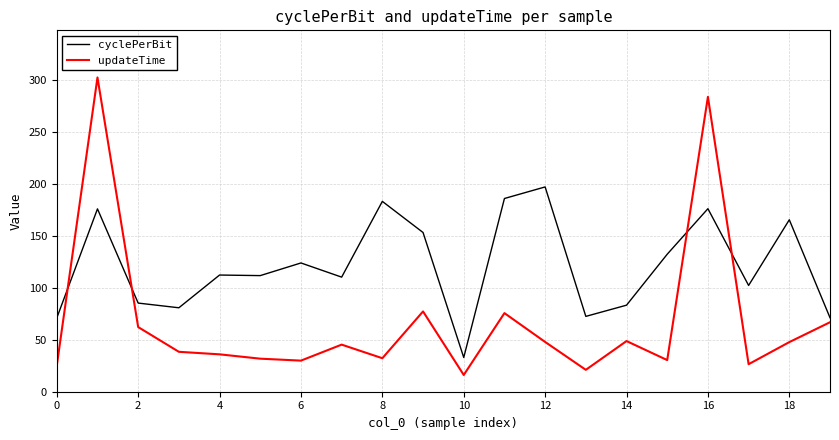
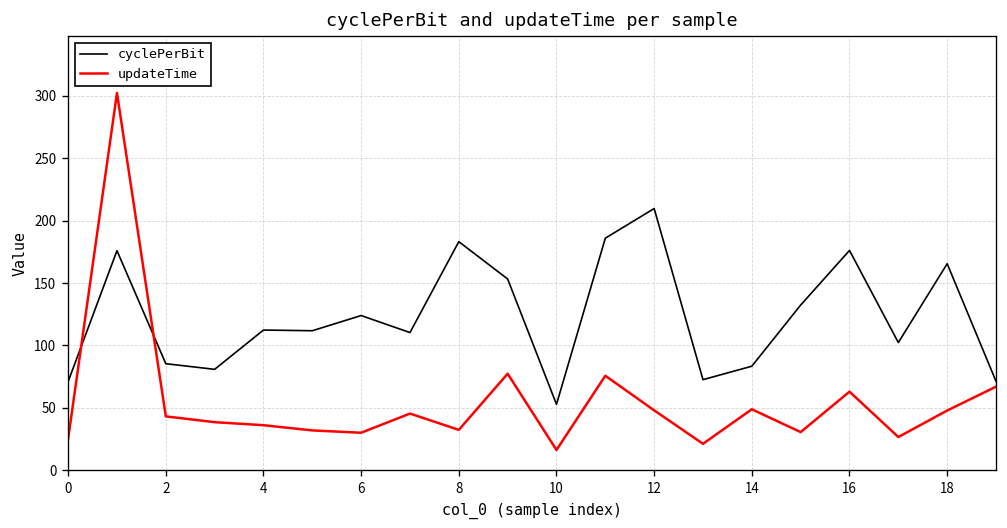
  {
    "cyclePerBit": {
      "0": 71,
      "2": 85,
      "4": 112,
      "6": 124,
      "8": 183,
-     "10": 33,
-     "12": 197,
+     "10": 53,
+     "12": 210,
      "14": 83,
      "16": 176,
      "18": 165
    },
    "updateTime": {
      "0": 25,
-     "2": 62,
+     "2": 43,
      "4": 36,
      "6": 30,
      "8": 32,
      "10": 16,
      "12": 48,
      "14": 49,
-     "16": 284,
+     "16": 63,
      "18": 48
    }
  }
